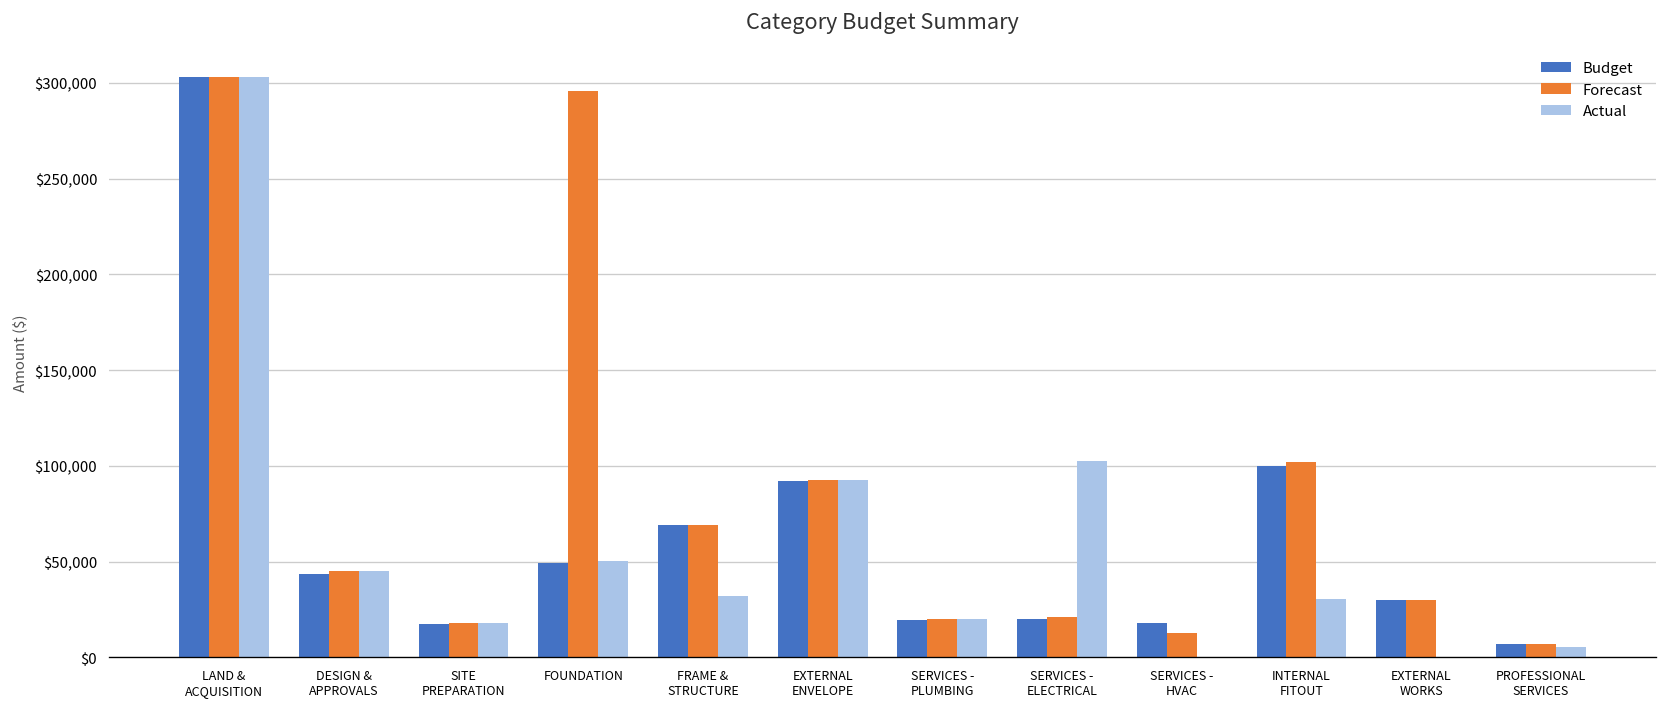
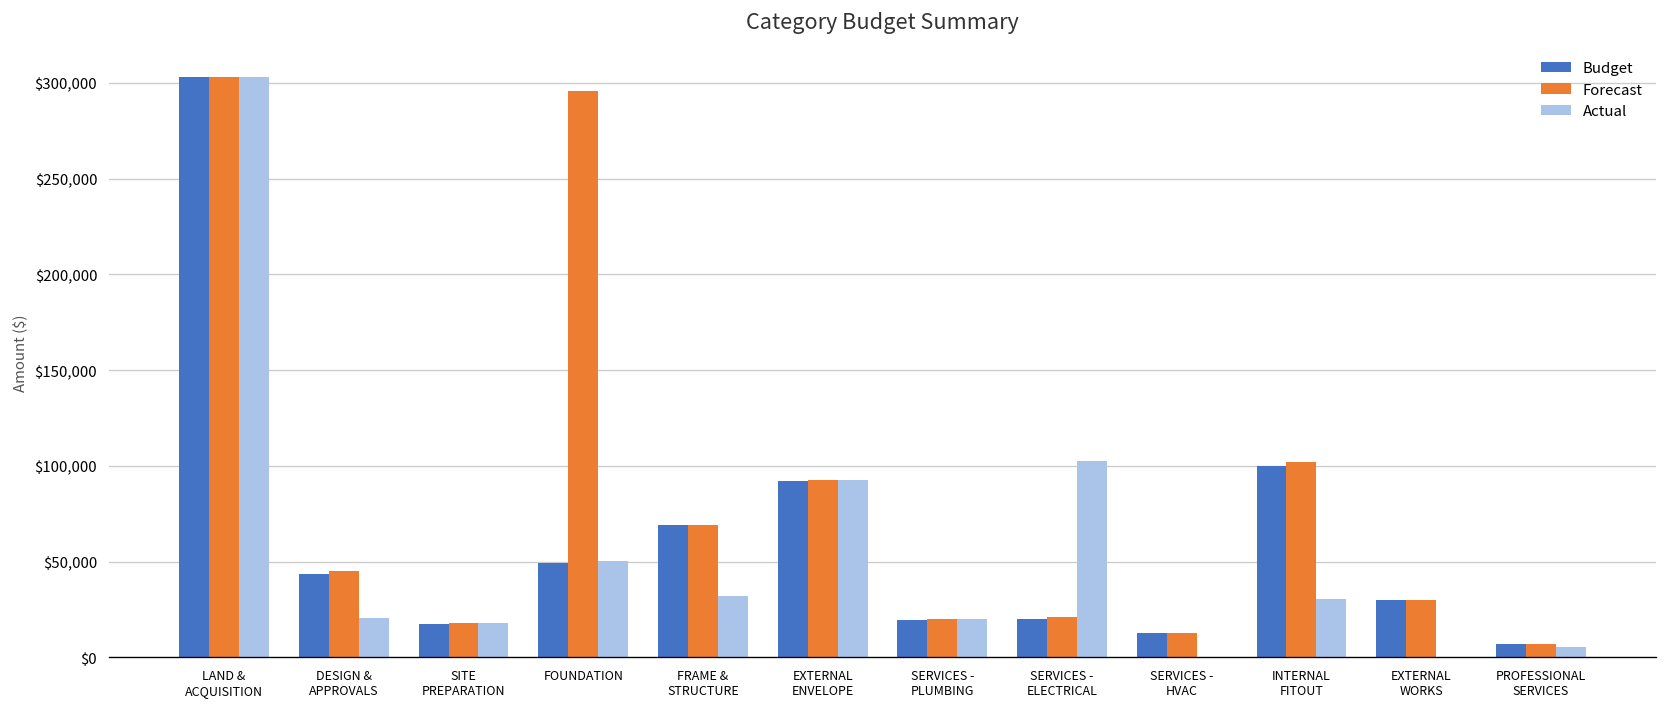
  {
    "Budget": {
      "LAND & ACQUISITION": "$303,000",
      "DESIGN & APPROVALS": "$44,000",
      "SITE PREPARATION": "$18,000",
      "FOUNDATION": "$49,000",
      "FRAME & STRUCTURE": "$69,000",
      "EXTERNAL ENVELOPE": "$92,000",
      "SERVICES - PLUMBING": "$20,000",
      "SERVICES - ELECTRICAL": "$20,000",
-     "SERVICES - HVAC": "$18,000",
+     "SERVICES - HVAC": "$13,000",
      "INTERNAL FITOUT": "$100,000",
      "EXTERNAL WORKS": "$30,000",
      "PROFESSIONAL SERVICES": "$7,000"
    },
    "Forecast": {
      "LAND & ACQUISITION": "$303,000",
      "DESIGN & APPROVALS": "$45,000",
      "SITE PREPARATION": "$18,000",
      "FOUNDATION": "$296,000",
      "FRAME & STRUCTURE": "$69,000",
      "EXTERNAL ENVELOPE": "$93,000",
      "SERVICES - PLUMBING": "$20,000",
      "SERVICES - ELECTRICAL": "$21,000",
      "SERVICES - HVAC": "$13,000",
      "INTERNAL FITOUT": "$102,000",
      "EXTERNAL WORKS": "$30,000",
      "PROFESSIONAL SERVICES": "$7,000"
    },
    "Actual": {
      "LAND & ACQUISITION": "$303,000",
-     "DESIGN & APPROVALS": "$45,000",
+     "DESIGN & APPROVALS": "$20,000",
      "SITE PREPARATION": "$18,000",
      "FOUNDATION": "$50,000",
      "FRAME & STRUCTURE": "$32,000",
      "EXTERNAL ENVELOPE": "$93,000",
      "SERVICES - PLUMBING": "$20,000",
      "SERVICES - ELECTRICAL": "$103,000",
      "SERVICES - HVAC": "$0",
      "INTERNAL FITOUT": "$30,000",
      "EXTERNAL WORKS": "$0",
      "PROFESSIONAL SERVICES": "$5,000"
    }
  }
